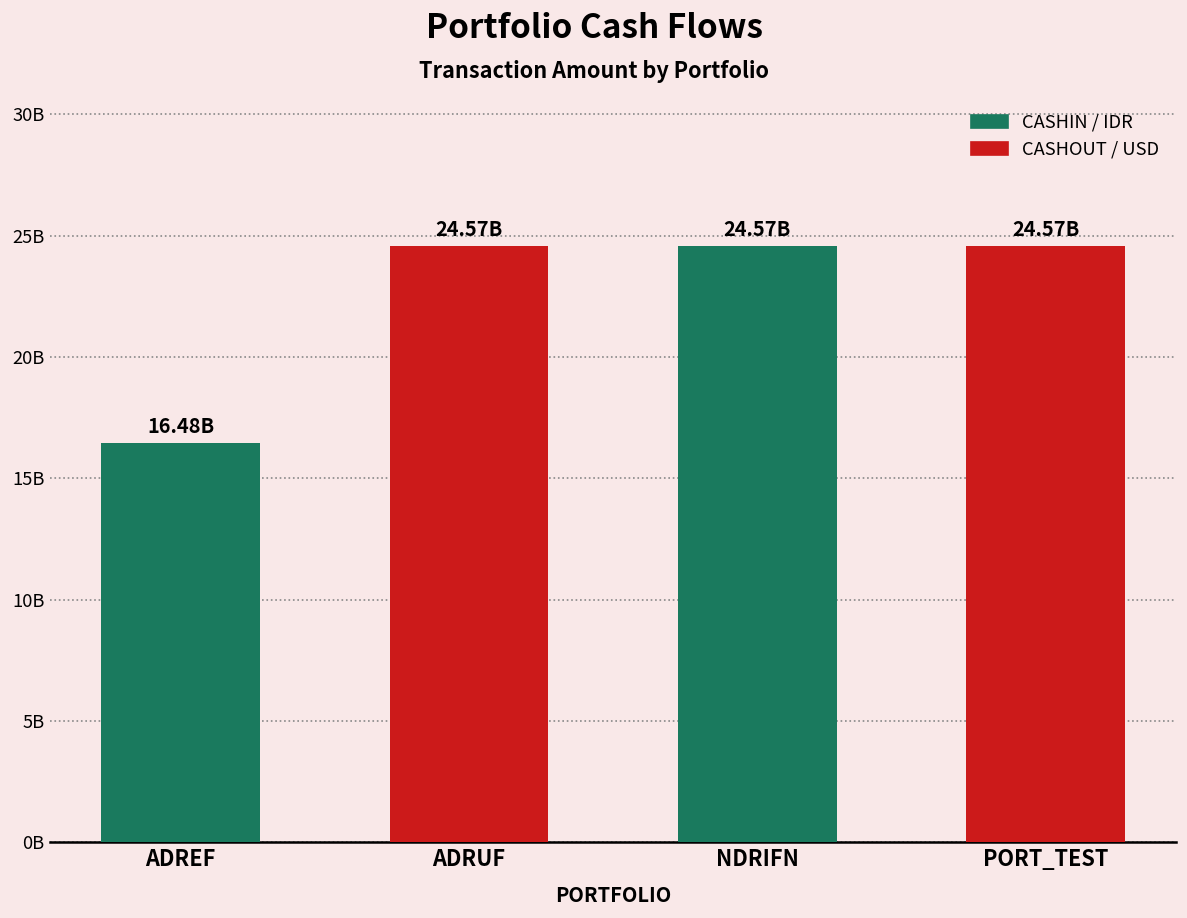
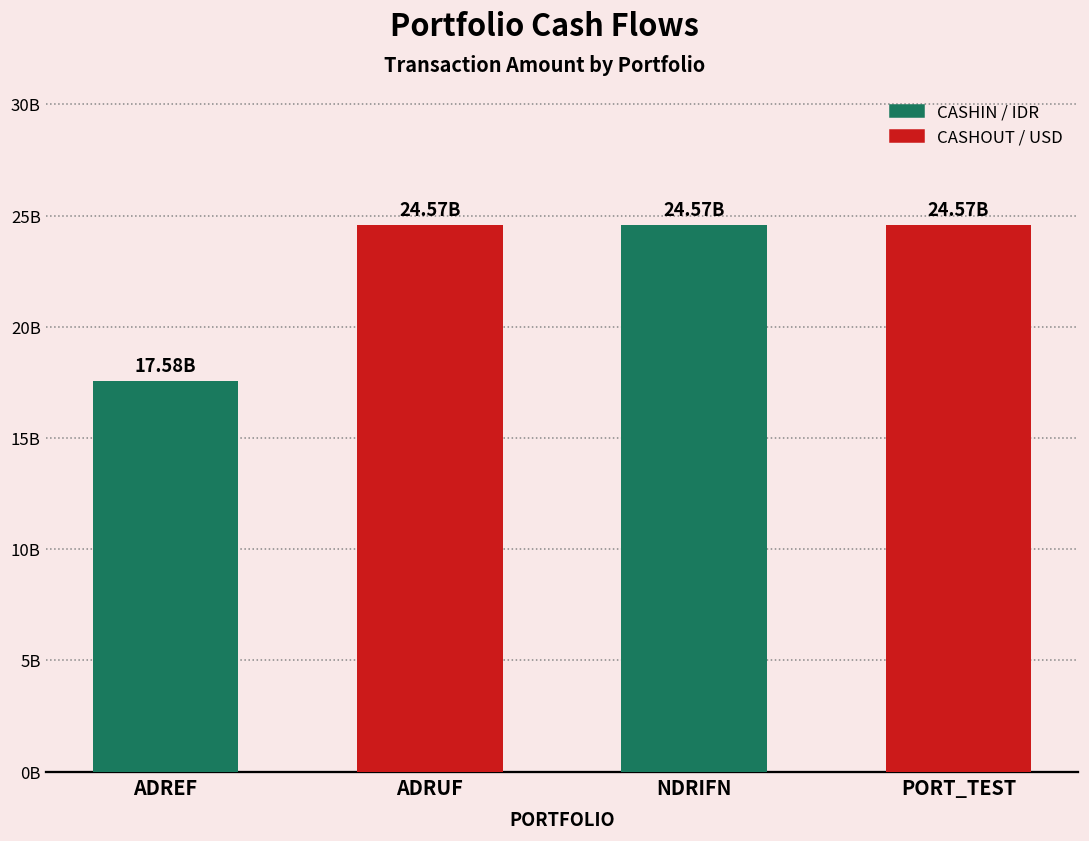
  {
-   "ADREF": "16.48B",
+   "ADREF": "17.58B",
    "ADRUF": "24.57B",
    "NDRIFN": "24.57B",
    "PORT_TEST": "24.57B"
  }
